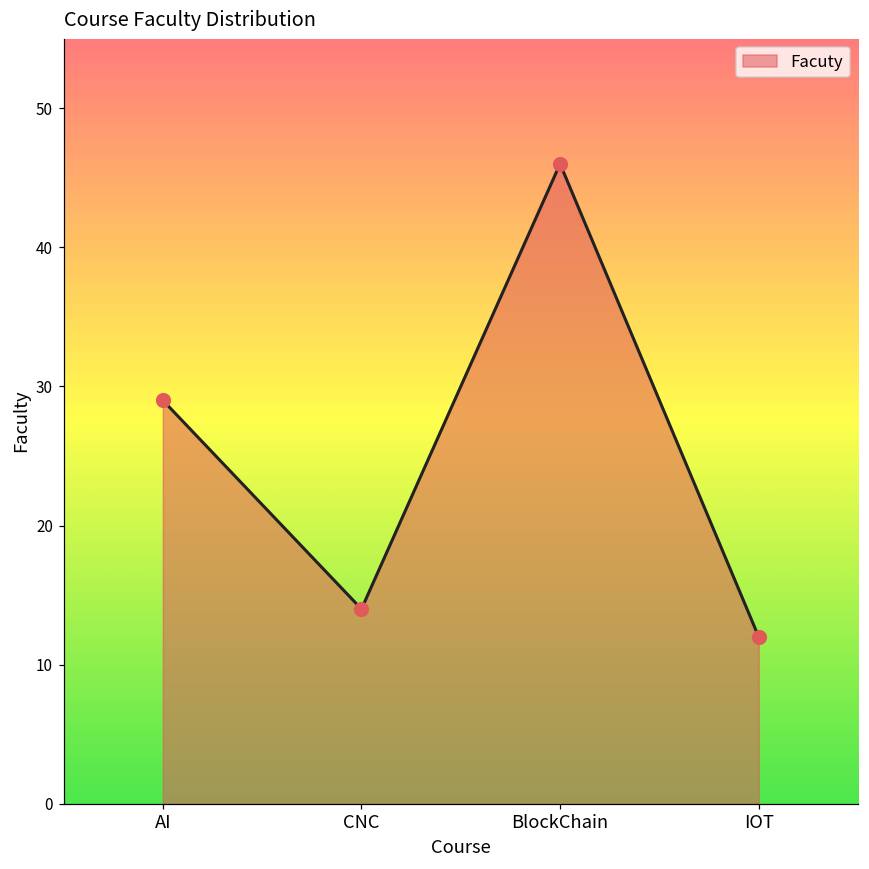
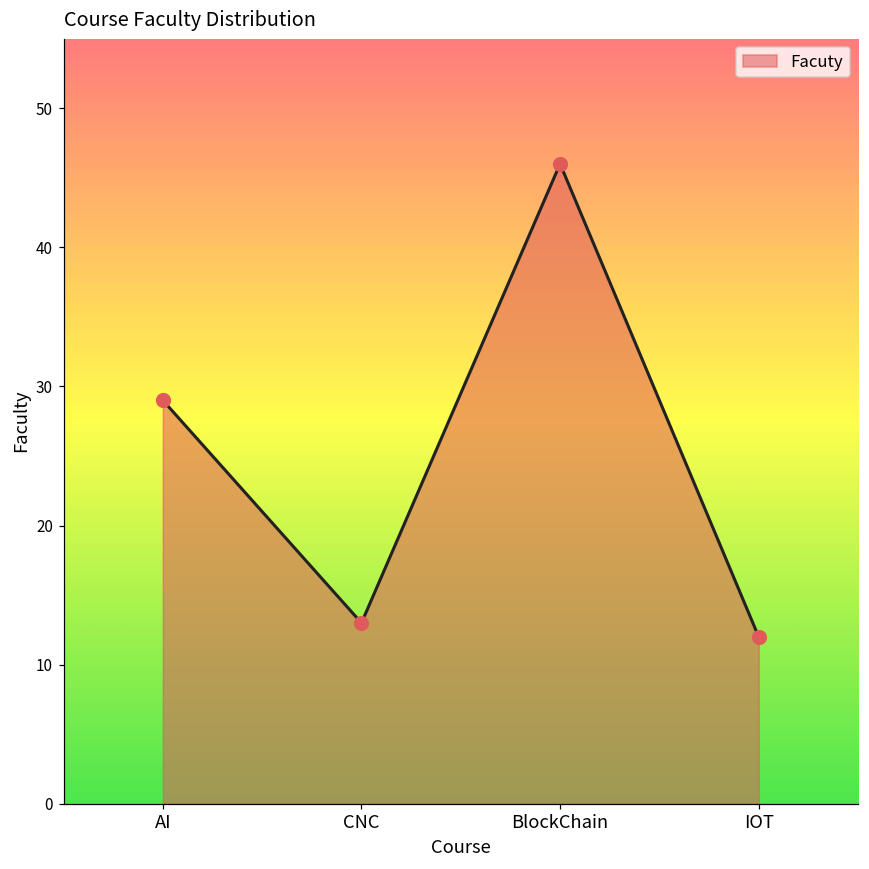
  {
    "AI": 29,
-   "CNC": 14,
+   "CNC": 13,
    "BlockChain": 46,
    "IOT": 12
  }
